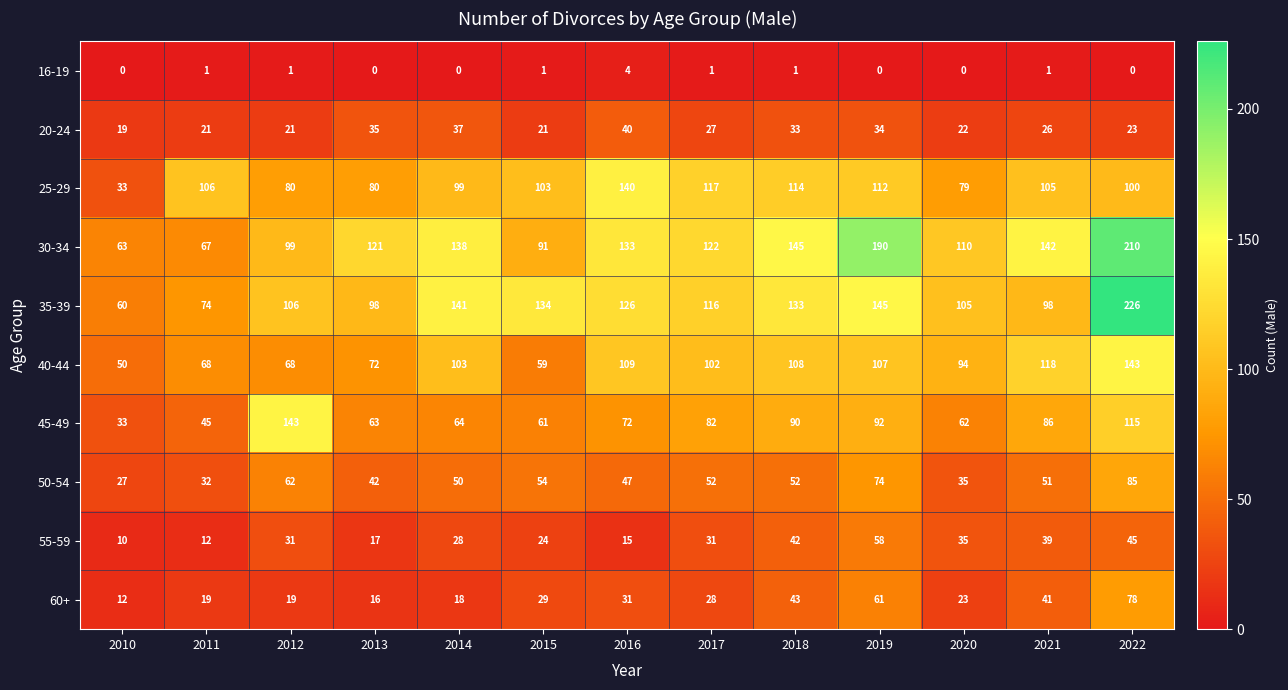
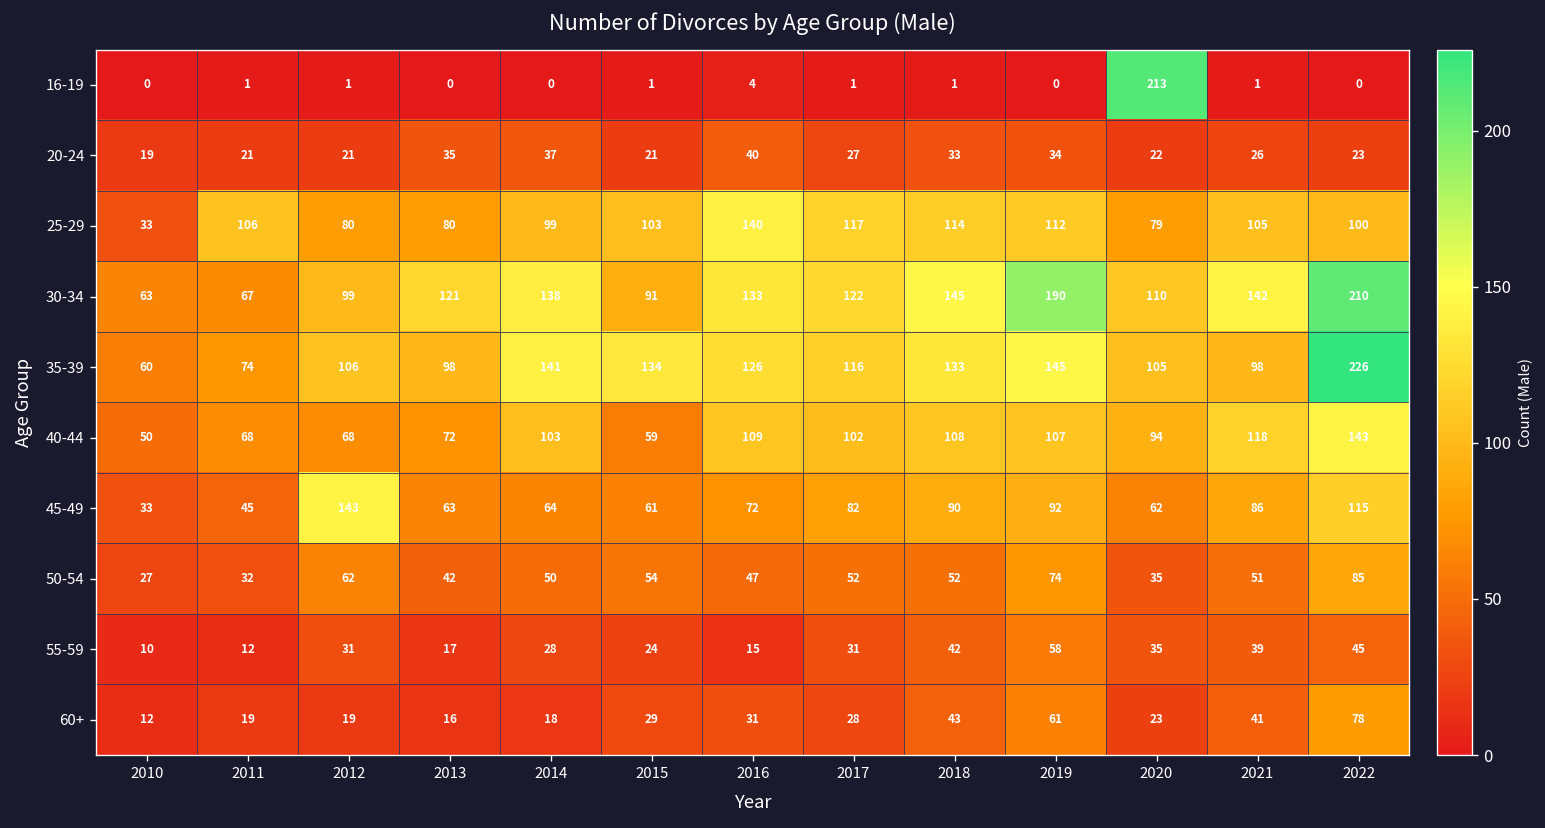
  {
    "16-19": {
      "2010": 0,
      "2011": 1,
      "2012": 1,
      "2013": 0,
      "2014": 0,
      "2015": 1,
      "2016": 4,
      "2017": 1,
      "2018": 1,
      "2019": 0,
-     "2020": 0,
+     "2020": 213,
      "2021": 1,
      "2022": 0
    },
    "20-24": {
      "2010": 19,
      "2011": 21,
      "2012": 21,
      "2013": 35,
      "2014": 37,
      "2015": 21,
      "2016": 40,
      "2017": 27,
      "2018": 33,
      "2019": 34,
      "2020": 22,
      "2021": 26,
      "2022": 23
    },
    "25-29": {
      "2010": 33,
      "2011": 106,
      "2012": 80,
      "2013": 80,
      "2014": 99,
      "2015": 103,
      "2016": 140,
      "2017": 117,
      "2018": 114,
      "2019": 112,
      "2020": 79,
      "2021": 105,
      "2022": 100
    },
    "30-34": {
      "2010": 63,
      "2011": 67,
      "2012": 99,
      "2013": 121,
      "2014": 138,
      "2015": 91,
      "2016": 133,
      "2017": 122,
      "2018": 145,
      "2019": 190,
      "2020": 110,
      "2021": 142,
      "2022": 210
    },
    "35-39": {
      "2010": 60,
      "2011": 74,
      "2012": 106,
      "2013": 98,
      "2014": 141,
      "2015": 134,
      "2016": 126,
      "2017": 116,
      "2018": 133,
      "2019": 145,
      "2020": 105,
      "2021": 98,
      "2022": 226
    },
    "40-44": {
      "2010": 50,
      "2011": 68,
      "2012": 68,
      "2013": 72,
      "2014": 103,
      "2015": 59,
      "2016": 109,
      "2017": 102,
      "2018": 108,
      "2019": 107,
      "2020": 94,
      "2021": 118,
      "2022": 143
    },
    "45-49": {
      "2010": 33,
      "2011": 45,
      "2012": 143,
      "2013": 63,
      "2014": 64,
      "2015": 61,
      "2016": 72,
      "2017": 82,
      "2018": 90,
      "2019": 92,
      "2020": 62,
      "2021": 86,
      "2022": 115
    },
    "50-54": {
      "2010": 27,
      "2011": 32,
      "2012": 62,
      "2013": 42,
      "2014": 50,
      "2015": 54,
      "2016": 47,
      "2017": 52,
      "2018": 52,
      "2019": 74,
      "2020": 35,
      "2021": 51,
      "2022": 85
    },
    "55-59": {
      "2010": 10,
      "2011": 12,
      "2012": 31,
      "2013": 17,
      "2014": 28,
      "2015": 24,
      "2016": 15,
      "2017": 31,
      "2018": 42,
      "2019": 58,
      "2020": 35,
      "2021": 39,
      "2022": 45
    },
    "60+": {
      "2010": 12,
      "2011": 19,
      "2012": 19,
      "2013": 16,
      "2014": 18,
      "2015": 29,
      "2016": 31,
      "2017": 28,
      "2018": 43,
      "2019": 61,
      "2020": 23,
      "2021": 41,
      "2022": 78
    }
  }
